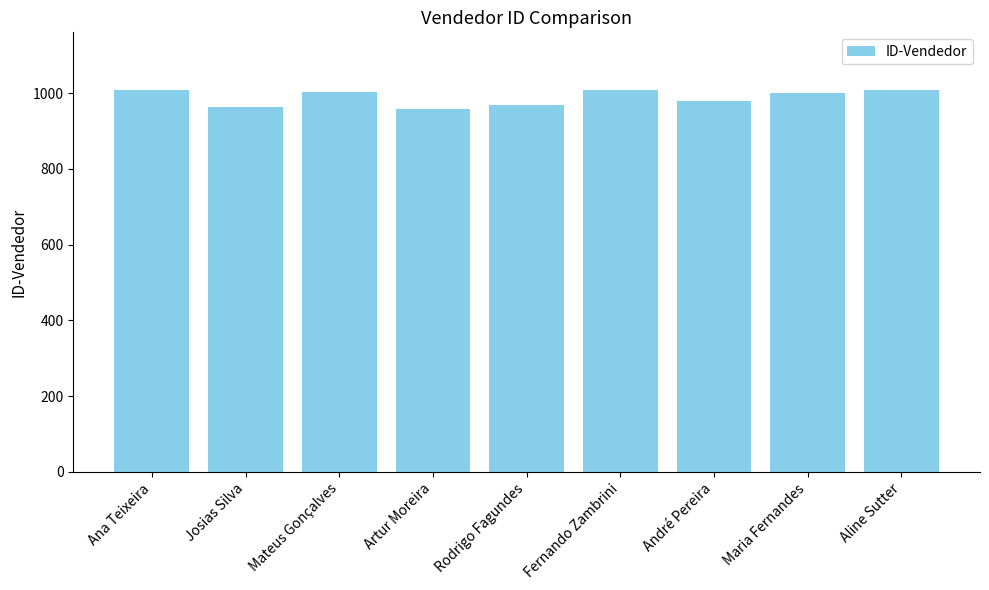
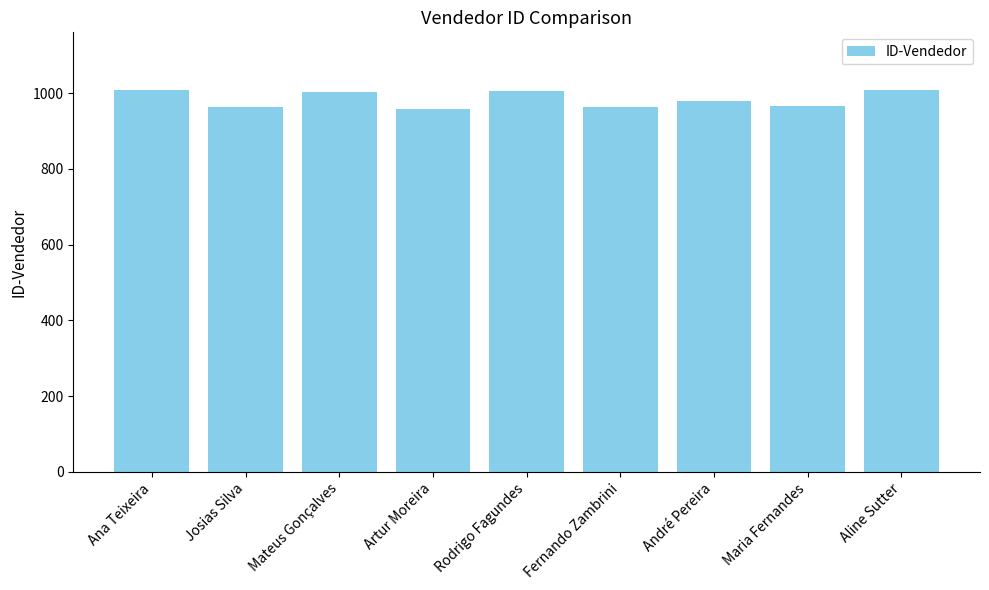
  {
    "Ana Teixeira": 1010,
    "Josias Silva": 960,
    "Mateus Gonçalves": 1000,
    "Artur Moreira": 960,
-   "Rodrigo Fagundes": 970,
-   "Fernando Zambrini": 1010,
+   "Rodrigo Fagundes": 1010,
+   "Fernando Zambrini": 960,
    "André Pereira": 980,
-   "Maria Fernandes": 1000,
+   "Maria Fernandes": 970,
    "Aline Sutter": 1010
  }
